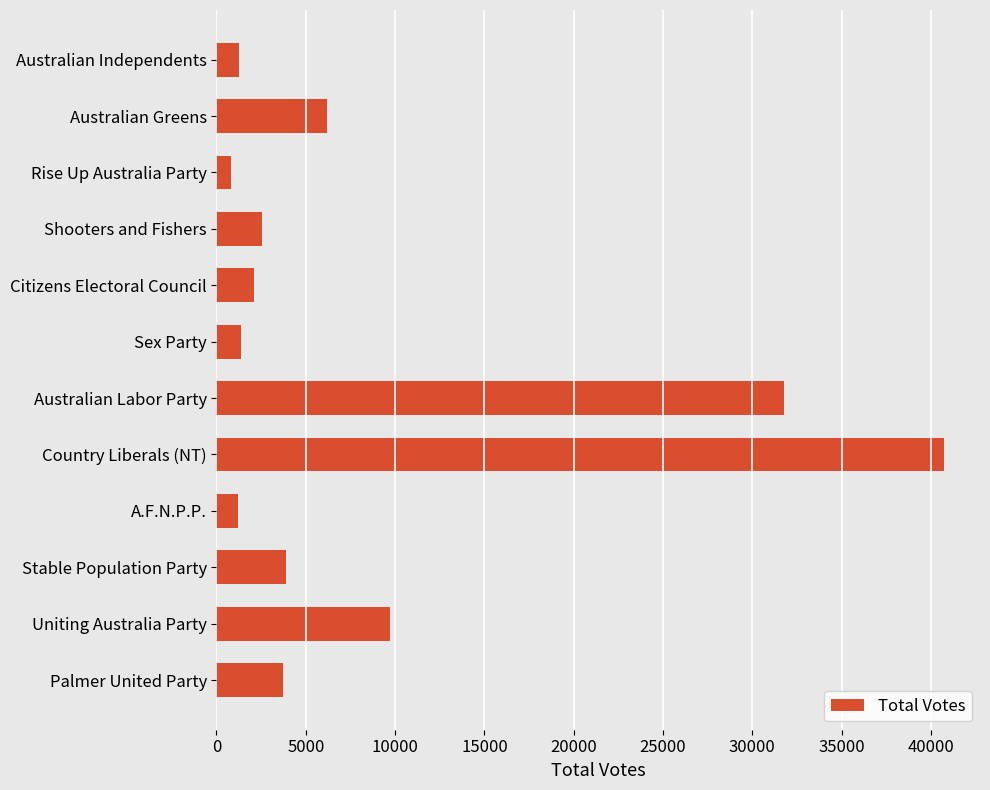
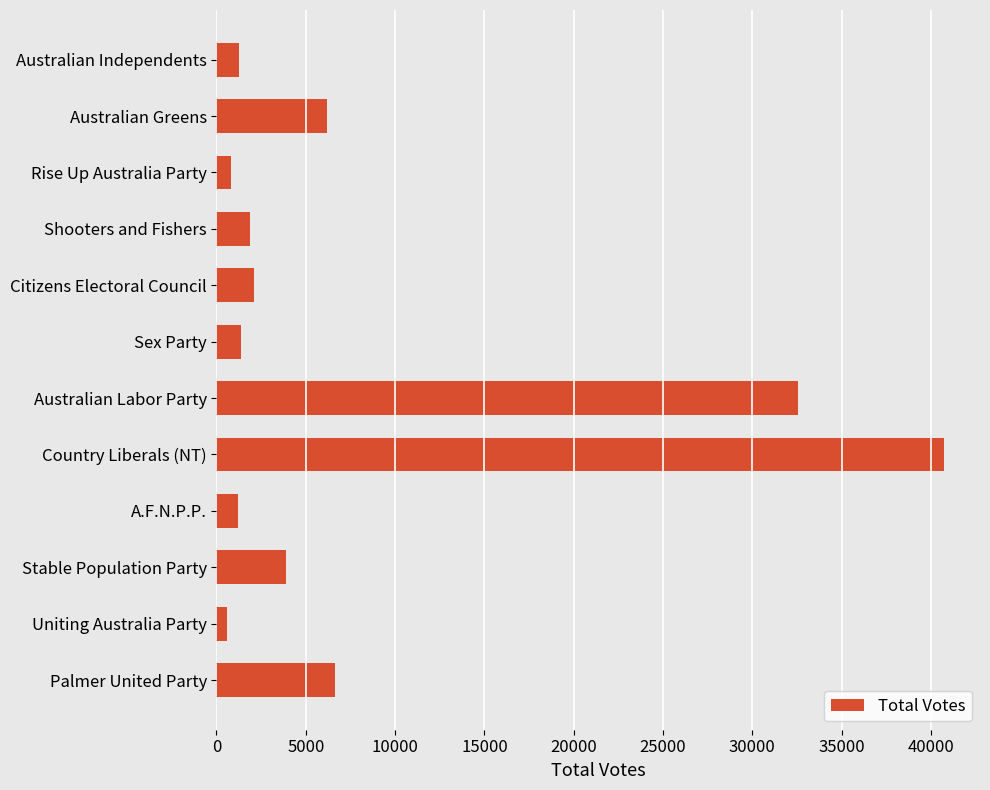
  {
    "Australian Independents": 1200,
    "Australian Greens": 6200,
    "Rise Up Australia Party": 800,
-   "Shooters and Fishers": 2500,
+   "Shooters and Fishers": 1900,
    "Citizens Electoral Council": 2100,
    "Sex Party": 1400,
-   "Australian Labor Party": 31800,
+   "Australian Labor Party": 32600,
    "Country Liberals (NT)": 40700,
    "A.F.N.P.P.": 1200,
    "Stable Population Party": 3900,
-   "Uniting Australia Party": 9700,
-   "Palmer United Party": 3700
+   "Uniting Australia Party": 600,
+   "Palmer United Party": 6700
  }
